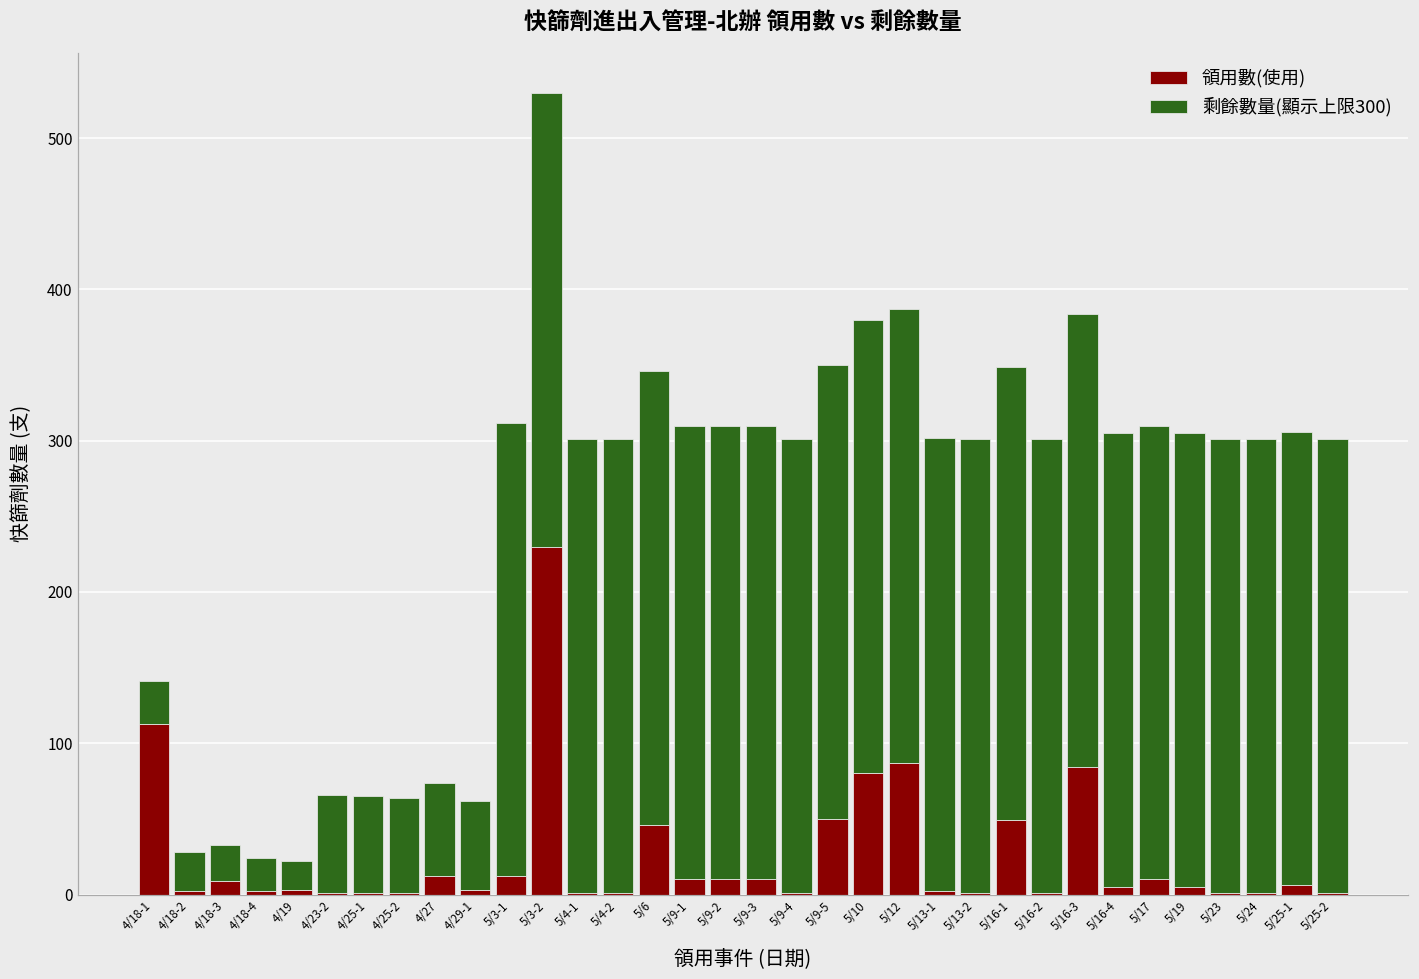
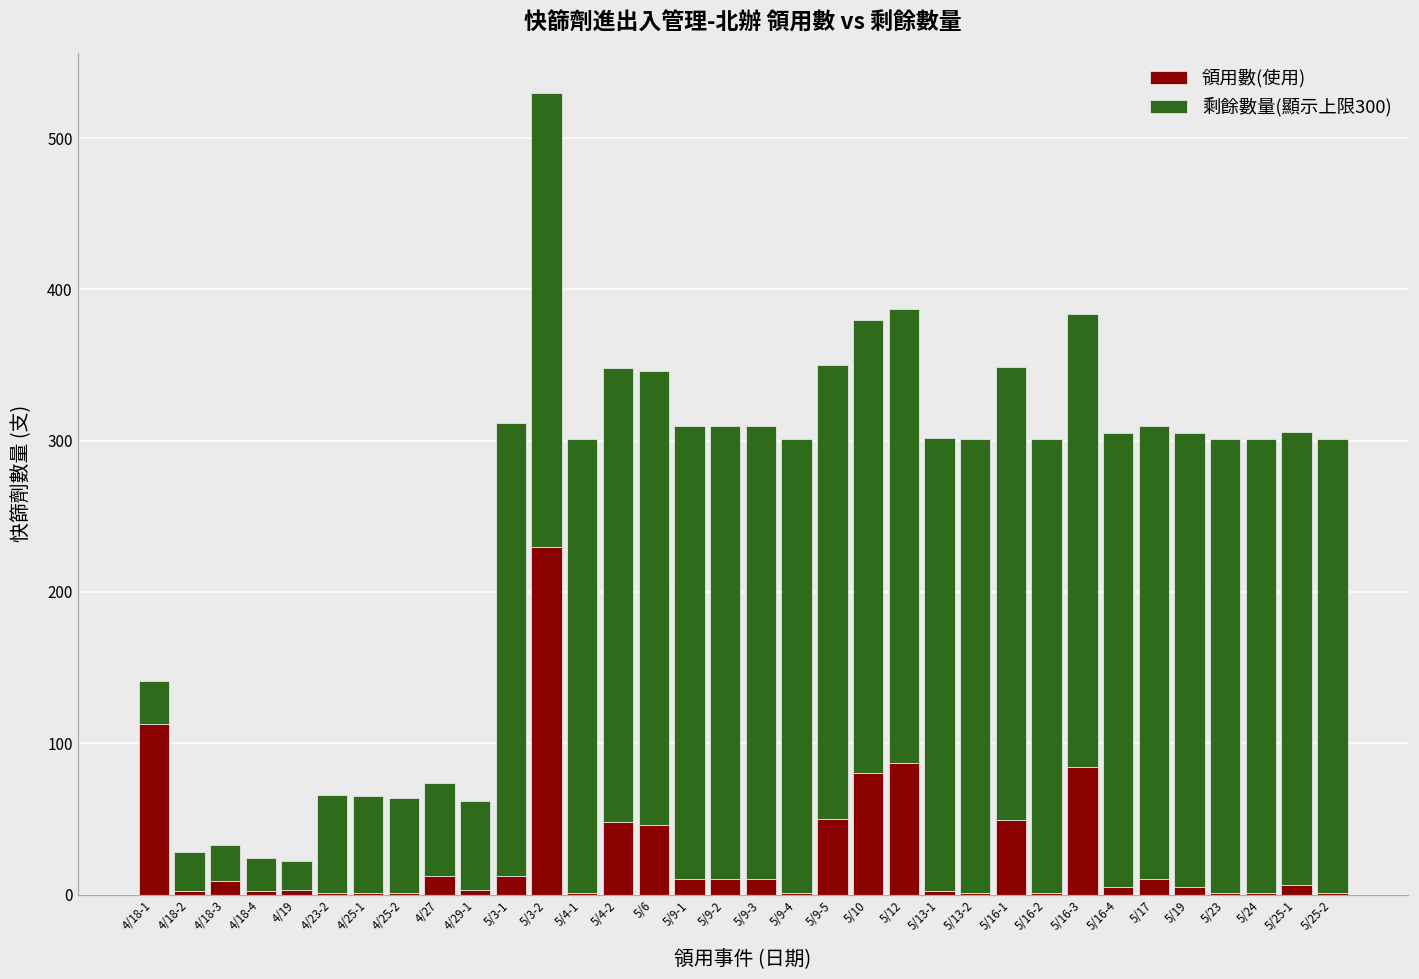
  {
    "領用數(使用)": {
      "4/18-1": 113,
      "4/18-2": 2,
      "4/18-3": 9,
      "4/18-4": 2,
      "4/19": 3,
      "4/27": 12,
      "4/29-1": 3,
      "5/3-1": 12,
      "5/3-2": 230,
-     "5/4-2": 1,
+     "5/4-2": 48,
      "5/6": 46,
      "5/9-1": 10,
      "5/9-2": 10,
      "5/9-3": 10,
      "5/9-5": 50,
      "5/10": 80,
      "5/12": 87,
      "5/13-1": 2,
      "5/16-1": 49,
      "5/16-3": 84,
      "5/16-4": 5,
      "5/17": 10,
      "5/19": 5,
      "5/25-1": 6
    },
    "剩餘數量(顯示上限300)": {
      "4/18-1": 28,
      "4/18-2": 26,
      "4/18-3": 24,
      "4/18-4": 22,
      "4/19": 19,
      "4/23-2": 65,
      "4/25-1": 64,
      "4/25-2": 63,
      "4/27": 62,
      "4/29-1": 59,
      "5/3-1": 300,
      "5/3-2": 300,
      "5/4-1": 300,
      "5/4-2": 300,
      "5/6": 300,
      "5/9-1": 300,
      "5/9-2": 300,
      "5/9-3": 300,
      "5/9-4": 300,
      "5/9-5": 300,
      "5/10": 300,
      "5/12": 300,
      "5/13-1": 300,
      "5/13-2": 300,
      "5/16-1": 300,
      "5/16-2": 300,
      "5/16-3": 300,
      "5/16-4": 300,
      "5/17": 300,
      "5/19": 300,
      "5/23": 300,
      "5/24": 300,
      "5/25-1": 300,
      "5/25-2": 300
    }
  }
